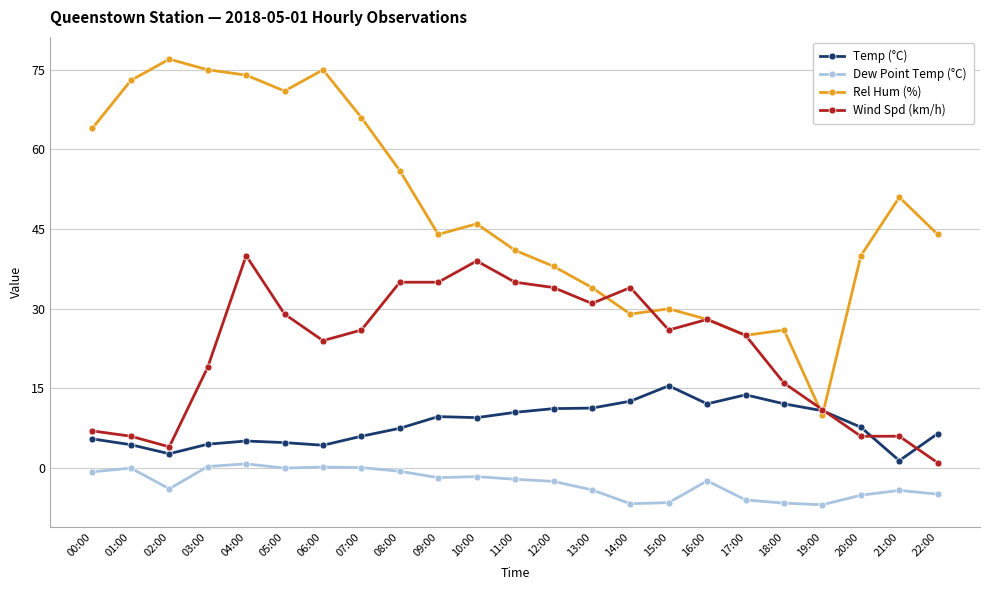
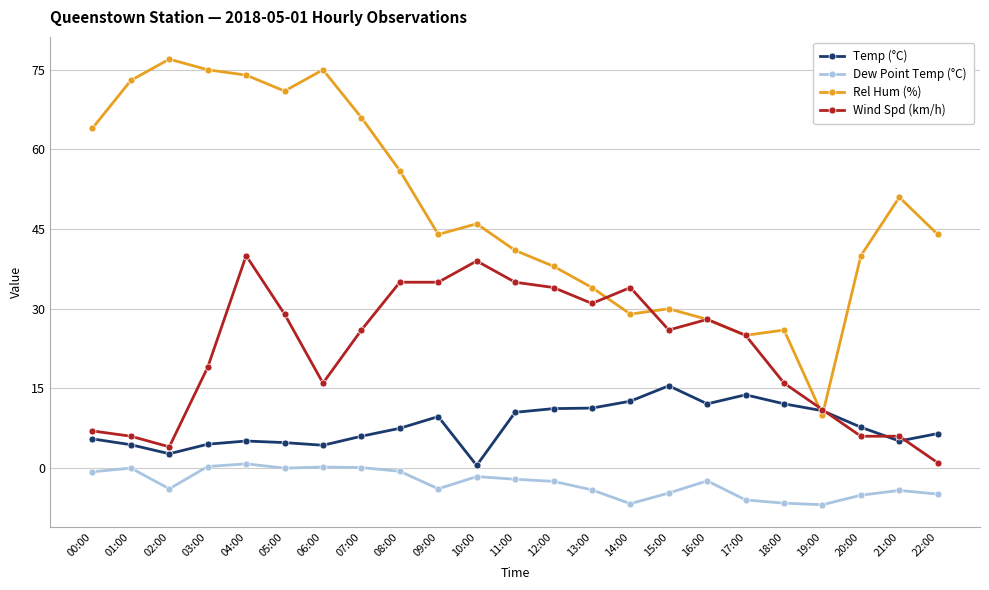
  {
    "Temp (°C)": {
      "00:00": 6,
      "01:00": 4,
      "02:00": 3,
      "03:00": 5,
      "04:00": 5,
      "05:00": 5,
      "06:00": 4,
      "07:00": 6,
      "08:00": 8,
      "09:00": 10,
-     "10:00": 10,
+     "10:00": 1,
      "11:00": 11,
      "12:00": 11,
      "13:00": 11,
      "14:00": 13,
      "15:00": 16,
      "16:00": 12,
      "17:00": 14,
      "18:00": 12,
      "20:00": 8,
-     "21:00": 1,
+     "21:00": 5,
      "22:00": 7
    },
    "Dew Point Temp (°C)": {
      "00:00": -1,
      "01:00": 0,
      "02:00": -4,
      "03:00": 0,
      "04:00": 1,
      "05:00": 0,
      "06:00": 0,
      "07:00": 0,
      "08:00": -1,
-     "09:00": -2,
+     "09:00": -4,
      "10:00": -2,
      "11:00": -2,
      "12:00": -3,
      "13:00": -4,
      "14:00": -7,
-     "15:00": -7,
+     "15:00": -5,
      "16:00": -2,
      "17:00": -6,
      "18:00": -7,
      "19:00": -7,
      "20:00": -5,
      "21:00": -4,
      "22:00": -5
    },
    "Rel Hum (%)": {
      "00:00": 64,
      "01:00": 73,
      "02:00": 77,
      "03:00": 75,
      "04:00": 74,
      "05:00": 71,
      "06:00": 75,
      "07:00": 66,
      "08:00": 56,
      "09:00": 44,
      "10:00": 46,
      "11:00": 41,
      "12:00": 38,
      "13:00": 34,
      "14:00": 29,
      "15:00": 30,
      "18:00": 26,
      "19:00": 10,
      "20:00": 40,
      "21:00": 51,
      "22:00": 44
    },
    "Wind Spd (km/h)": {
      "00:00": 7,
      "01:00": 6,
      "02:00": 4,
      "03:00": 19,
      "04:00": 40,
      "05:00": 29,
-     "06:00": 24,
+     "06:00": 16,
      "07:00": 26,
      "08:00": 35,
      "09:00": 35,
      "10:00": 39,
      "11:00": 35,
      "12:00": 34,
      "13:00": 31,
      "14:00": 34,
      "15:00": 26,
      "18:00": 16,
      "20:00": 6,
      "21:00": 6,
      "22:00": 1
    }
  }
